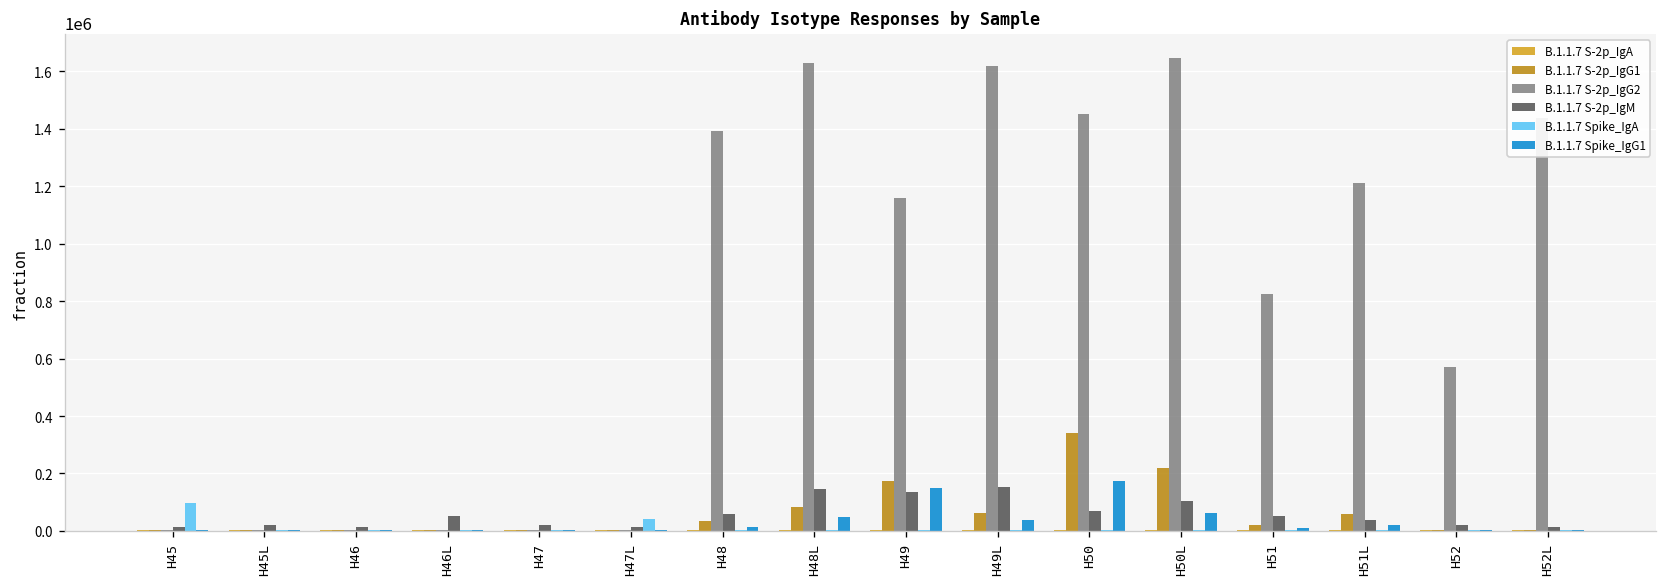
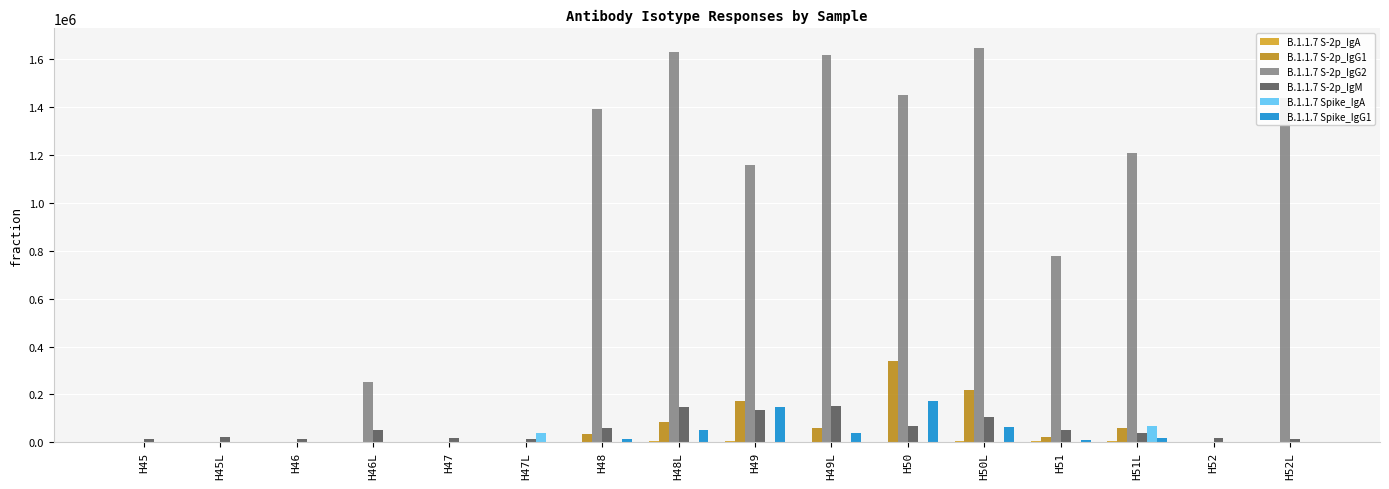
  {
    "B.1.1.7 S-2p_IgG2": {
-     "H46L": 0,
+     "H46L": 250000,
      "H48": 1390000,
      "H48L": 1630000,
      "H49": 1160000,
      "H49L": 1620000,
      "H50": 1450000,
      "H50L": 1650000,
-     "H51": 820000,
+     "H51": 780000,
      "H51L": 1210000,
-     "H52": 570000
+     "H52": 0
    },
    "B.1.1.7 S-2p_IgM": {
      "H45": 10000,
      "H45L": 20000,
      "H46": 10000,
      "H46L": 50000,
      "H47": 20000,
      "H47L": 10000,
      "H48": 60000,
      "H48L": 150000,
      "H49": 140000,
      "H49L": 150000,
      "H50": 70000,
      "H50L": 110000,
      "H51": 50000,
      "H51L": 40000,
      "H52": 20000,
      "H52L": 10000
    },
    "B.1.1.7 Spike_IgA": {
-     "H45": 100000,
+     "H45": 0,
      "H47L": 40000,
-     "H51L": 0
+     "H51L": 70000
    },
    "B.1.1.7 Spike_IgG1": {
      "H48": 10000,
      "H48L": 50000,
      "H49": 150000,
      "H49L": 40000,
      "H50": 170000,
      "H50L": 60000,
      "H51L": 20000
    }
  }
